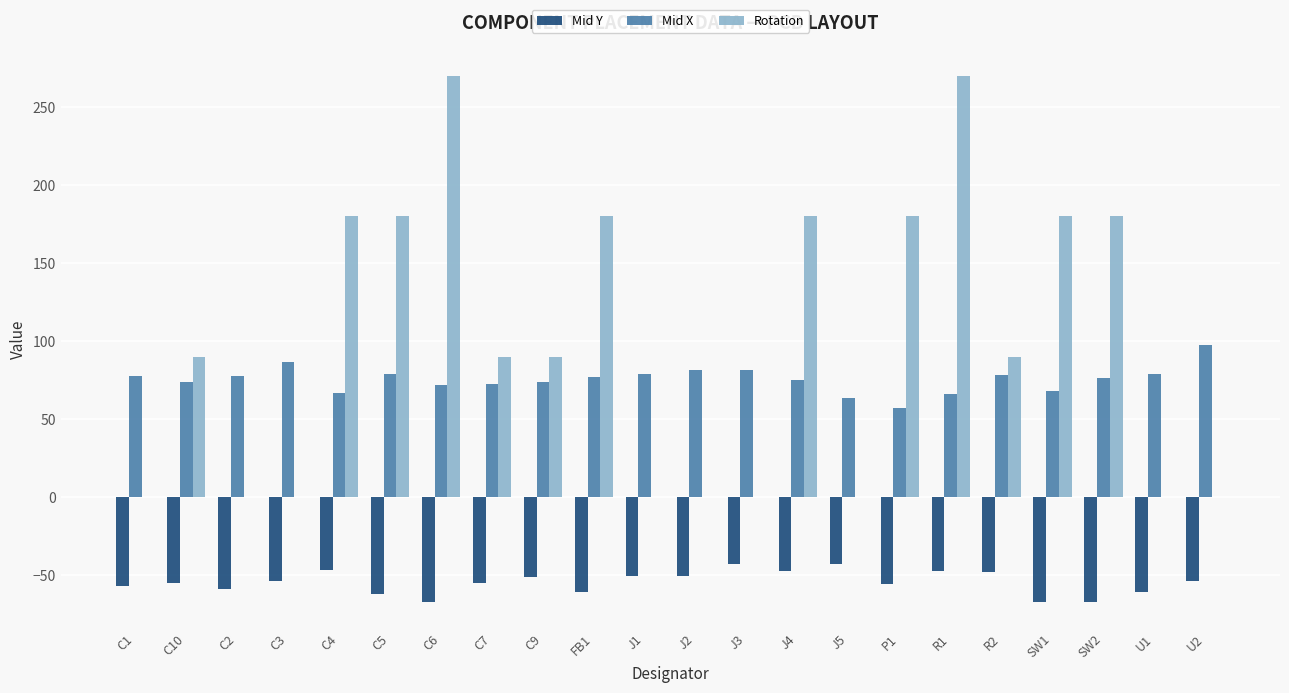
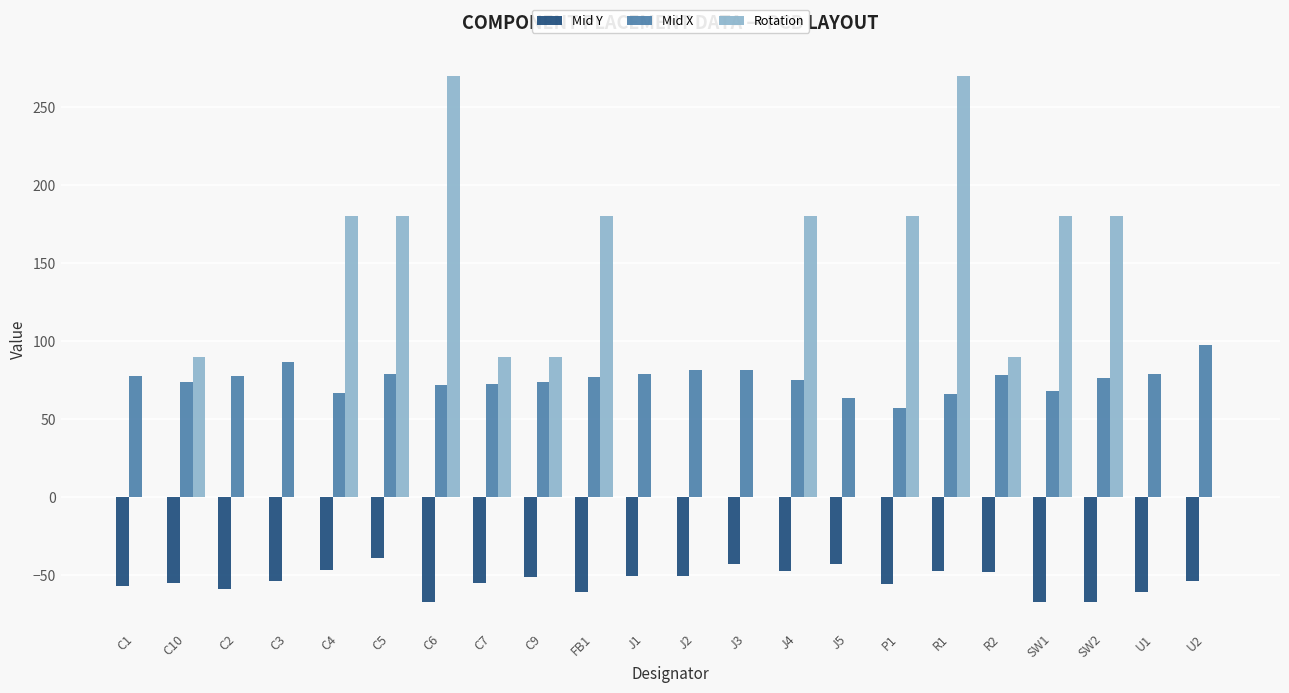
  {
    "Mid Y": {
      "C1": -57,
      "C10": -55,
      "C2": -59,
      "C3": -54,
      "C4": -47,
-     "C5": -62,
+     "C5": -39,
      "C6": -67,
      "C7": -55,
      "C9": -51,
      "FB1": -61,
      "J1": -51,
      "J2": -51,
      "J3": -43,
      "J4": -47,
      "J5": -43,
      "P1": -56,
      "R1": -47,
      "R2": -48,
      "SW1": -67,
      "SW2": -67,
      "U1": -61,
      "U2": -54
    },
    "Mid X": {
      "C1": 78,
      "C10": 74,
      "C2": 78,
      "C3": 87,
      "C4": 67,
      "C5": 79,
      "C6": 72,
      "C7": 72,
      "C9": 74,
      "FB1": 77,
      "J1": 79,
      "J2": 81,
      "J3": 81,
      "J4": 75,
      "J5": 64,
      "P1": 57,
      "R1": 66,
      "R2": 79,
      "SW1": 68,
      "SW2": 77,
      "U1": 79,
      "U2": 97
    },
    "Rotation": {
      "C1": 0,
      "C10": 90,
      "C2": 0,
      "C3": 0,
      "C4": 180,
      "C5": 180,
      "C6": 270,
      "C7": 90,
      "C9": 90,
      "FB1": 180,
      "J1": 0,
      "J2": 0,
      "J3": 0,
      "J4": 180,
      "J5": 0,
      "P1": 180,
      "R1": 270,
      "R2": 90,
      "SW1": 180,
      "SW2": 180,
      "U1": 0,
      "U2": 0
    }
  }
